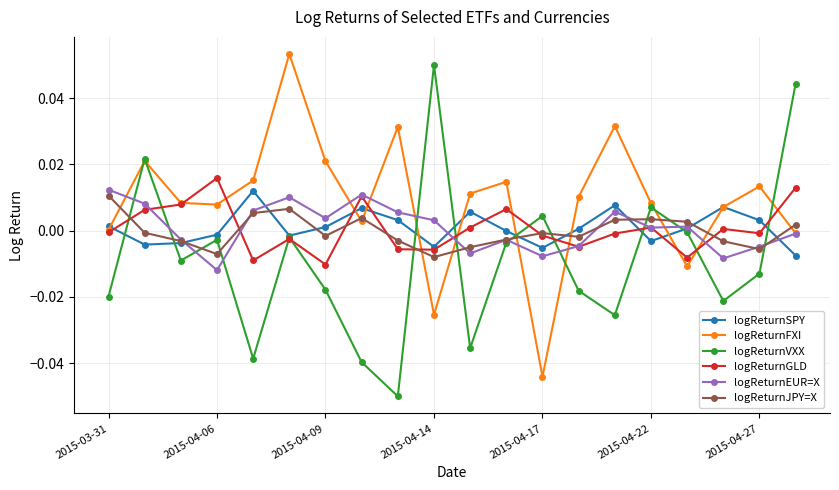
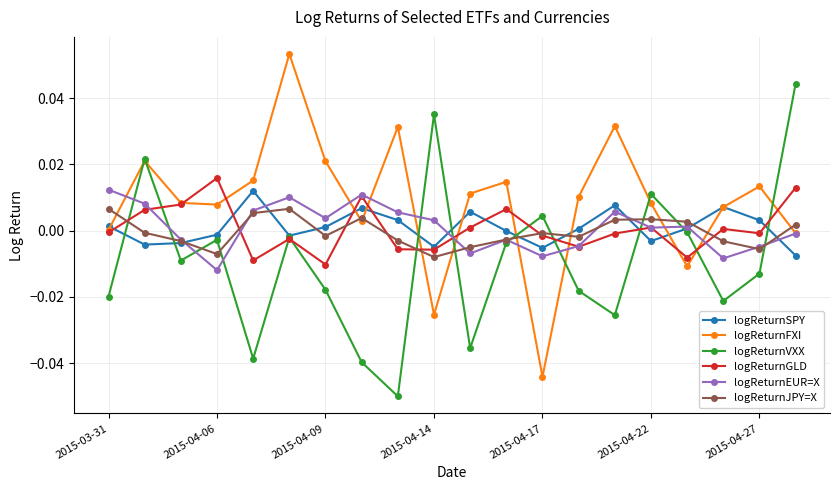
  {
    "logReturnSPY": {
      "2015-03-31": 0.001,
      "2015-04-06": -0.001,
      "2015-04-09": 0.001,
      "2015-04-14": -0.005,
      "2015-04-17": -0.005,
      "2015-04-22": -0.003,
      "2015-04-27": 0.003
    },
    "logReturnFXI": {
      "2015-04-06": 0.008,
      "2015-04-09": 0.021,
      "2015-04-14": -0.025,
      "2015-04-17": -0.044,
      "2015-04-22": 0.008,
      "2015-04-27": 0.013
    },
    "logReturnVXX": {
      "2015-03-31": -0.020,
      "2015-04-06": -0.003,
      "2015-04-09": -0.018,
-     "2015-04-14": 0.050,
+     "2015-04-14": 0.035,
      "2015-04-17": 0.004,
-     "2015-04-22": 0.007,
+     "2015-04-22": 0.011,
      "2015-04-27": -0.013
    },
    "logReturnGLD": {
      "2015-04-06": 0.016,
      "2015-04-09": -0.010,
      "2015-04-14": -0.006,
      "2015-04-27": -0.001
    },
    "logReturnEUR=X": {
      "2015-03-31": 0.012,
      "2015-04-06": -0.012,
      "2015-04-09": 0.004,
      "2015-04-14": 0.003,
      "2015-04-17": -0.008
    },
    "logReturnJPY=X": {
-     "2015-03-31": 0.011,
+     "2015-03-31": 0.007,
      "2015-04-06": -0.007,
      "2015-04-09": -0.002,
      "2015-04-14": -0.008,
      "2015-04-22": 0.003
    }
  }
